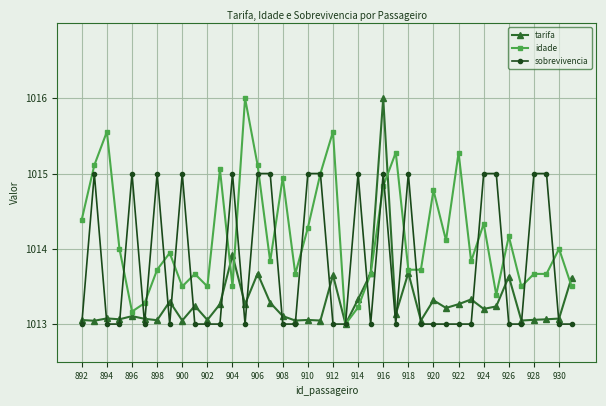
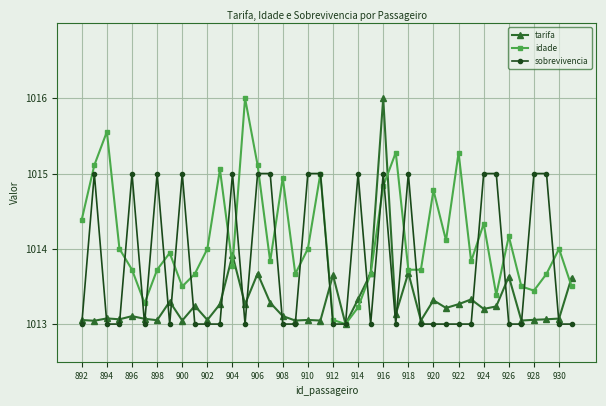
  {
    "idade": {
      "892": 1014.4,
      "894": 1015.6,
-     "896": 1013.2,
+     "896": 1013.7,
      "898": 1013.7,
      "900": 1013.5,
-     "902": 1013.5,
-     "904": 1013.5,
+     "902": 1014.0,
+     "904": 1013.8,
      "906": 1015.1,
      "908": 1014.9,
-     "910": 1014.3,
-     "912": 1015.6,
+     "910": 1014.0,
+     "912": 1013.1,
      "914": 1013.2,
      "916": 1014.8,
      "918": 1013.7,
      "920": 1014.8,
      "922": 1015.3,
      "924": 1014.3,
      "926": 1014.2,
-     "928": 1013.7,
+     "928": 1013.4,
      "930": 1014.0
    }
  }
